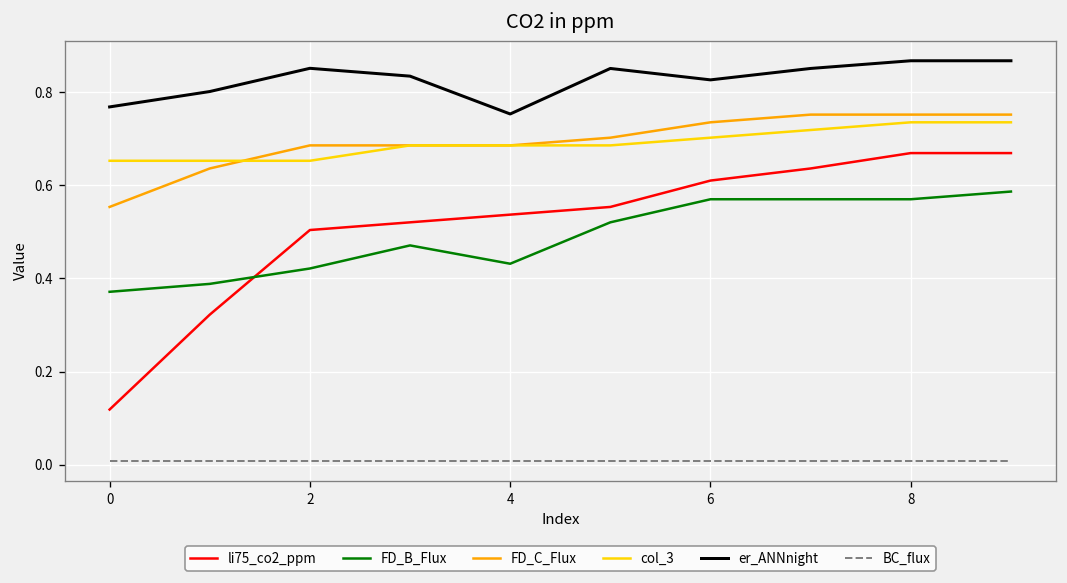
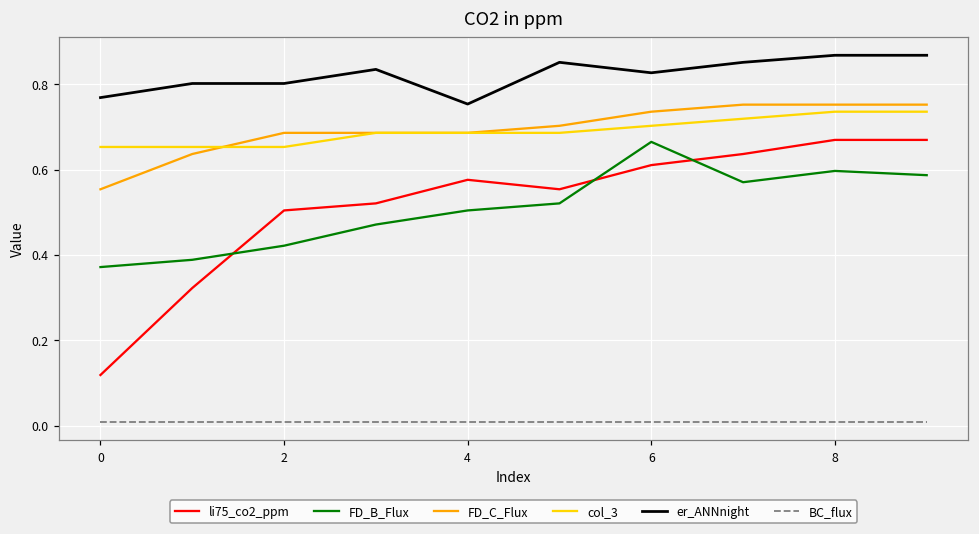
  {
    "li75_co2_ppm": {
      "0": 0.12,
      "2": 0.50,
-     "4": 0.54,
+     "4": 0.58,
      "6": 0.61,
      "8": 0.67
    },
    "FD_B_Flux": {
      "0": 0.37,
      "2": 0.42,
-     "4": 0.43,
-     "6": 0.57,
-     "8": 0.57
+     "4": 0.50,
+     "6": 0.66,
+     "8": 0.60
    },
    "er_ANNnight": {
      "0": 0.77,
-     "2": 0.85,
+     "2": 0.80,
      "4": 0.75,
      "6": 0.83,
      "8": 0.87
    },
    "BC_flux": {
      "0": 0.01,
      "2": 0.01,
      "4": 0.01,
      "6": 0.01,
      "8": 0.01
    }
  }
